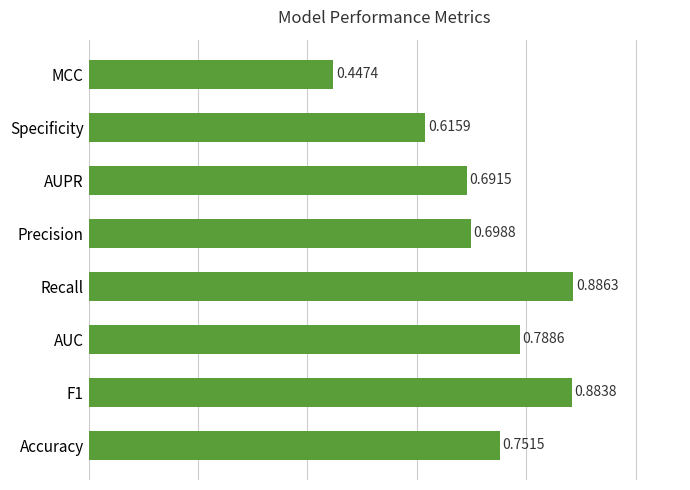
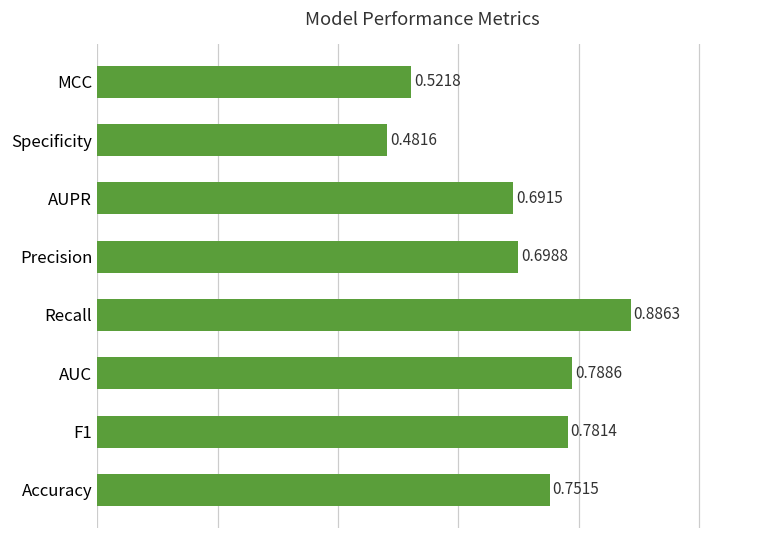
  {
-   "MCC": 0.4474,
-   "Specificity": 0.6159,
+   "MCC": 0.5218,
+   "Specificity": 0.4816,
    "AUPR": 0.6915,
    "Precision": 0.6988,
    "Recall": 0.8863,
    "AUC": 0.7886,
-   "F1": 0.8838,
+   "F1": 0.7814,
    "Accuracy": 0.7515
  }
